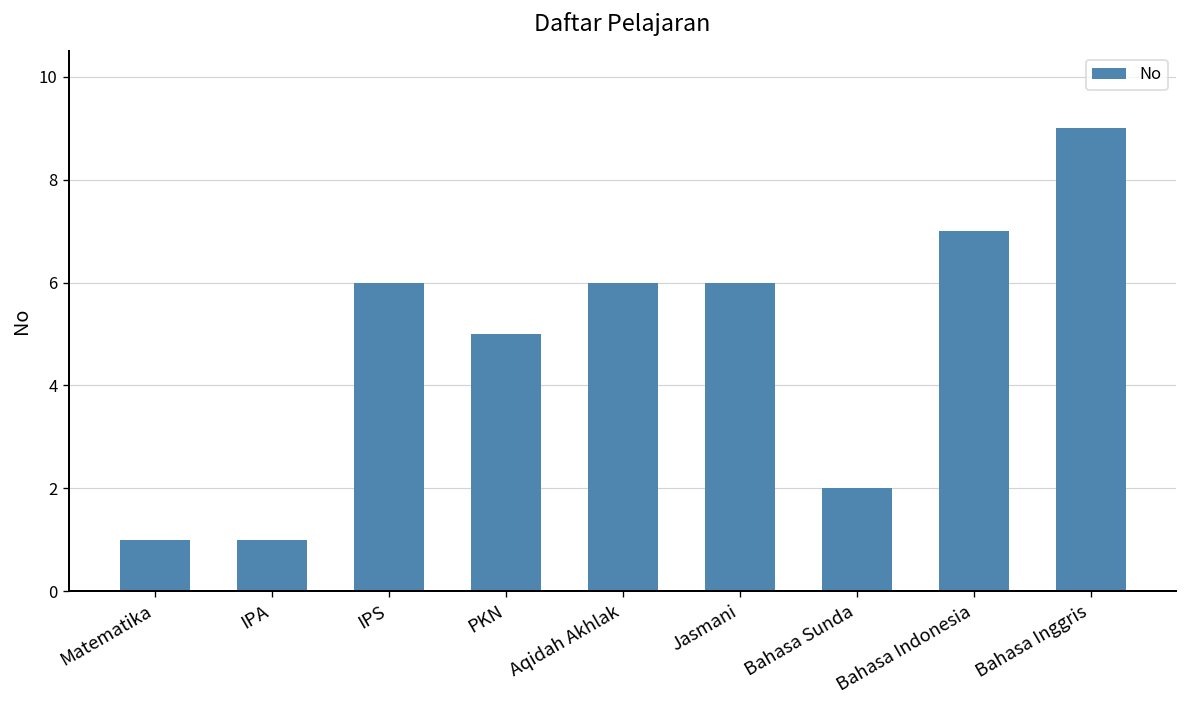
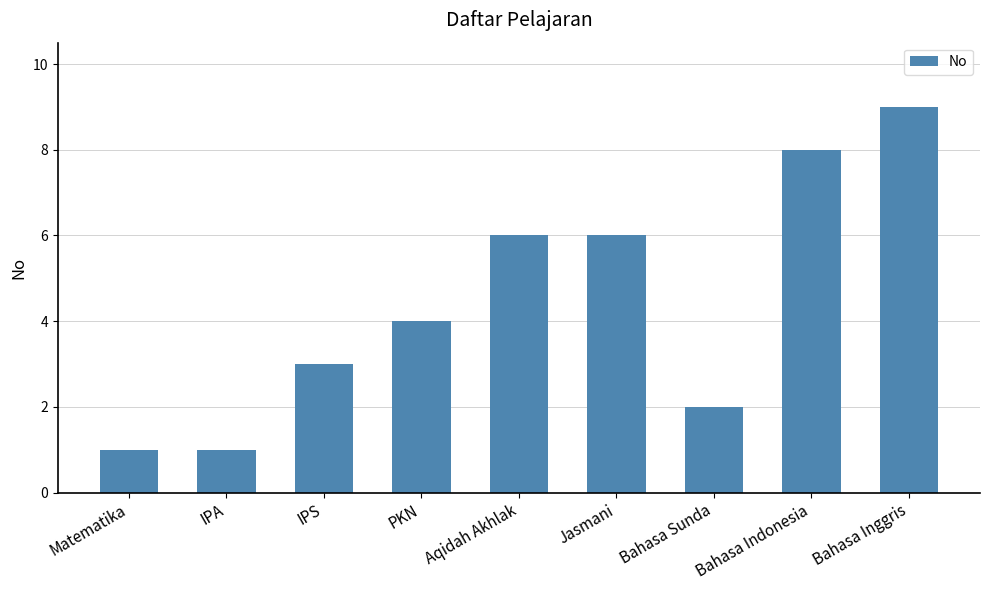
  {
    "Matematika": 1,
    "IPA": 1,
-   "IPS": 6,
-   "PKN": 5,
+   "IPS": 3,
+   "PKN": 4,
    "Aqidah Akhlak": 6,
    "Jasmani": 6,
    "Bahasa Sunda": 2,
-   "Bahasa Indonesia": 7,
+   "Bahasa Indonesia": 8,
    "Bahasa Inggris": 9
  }
